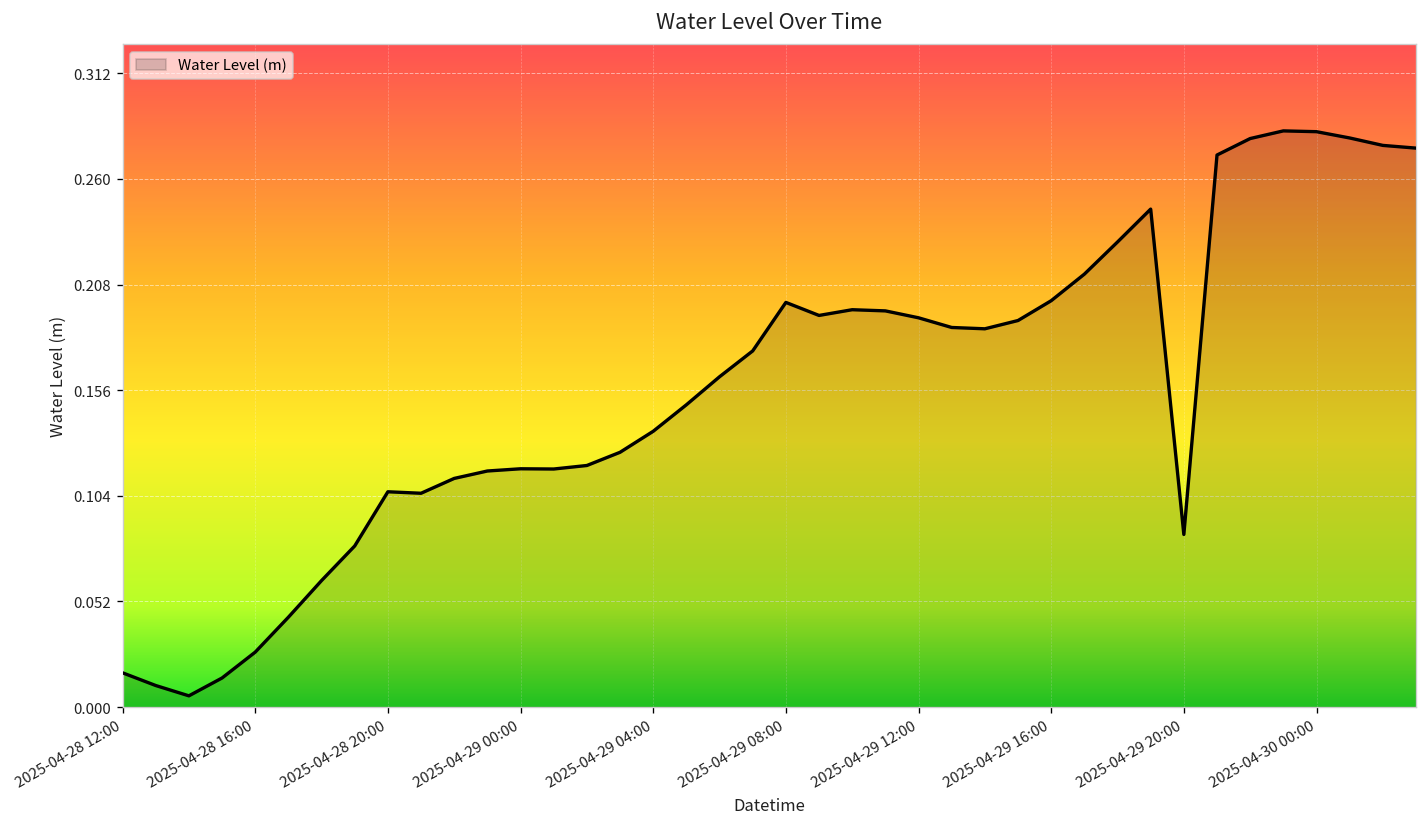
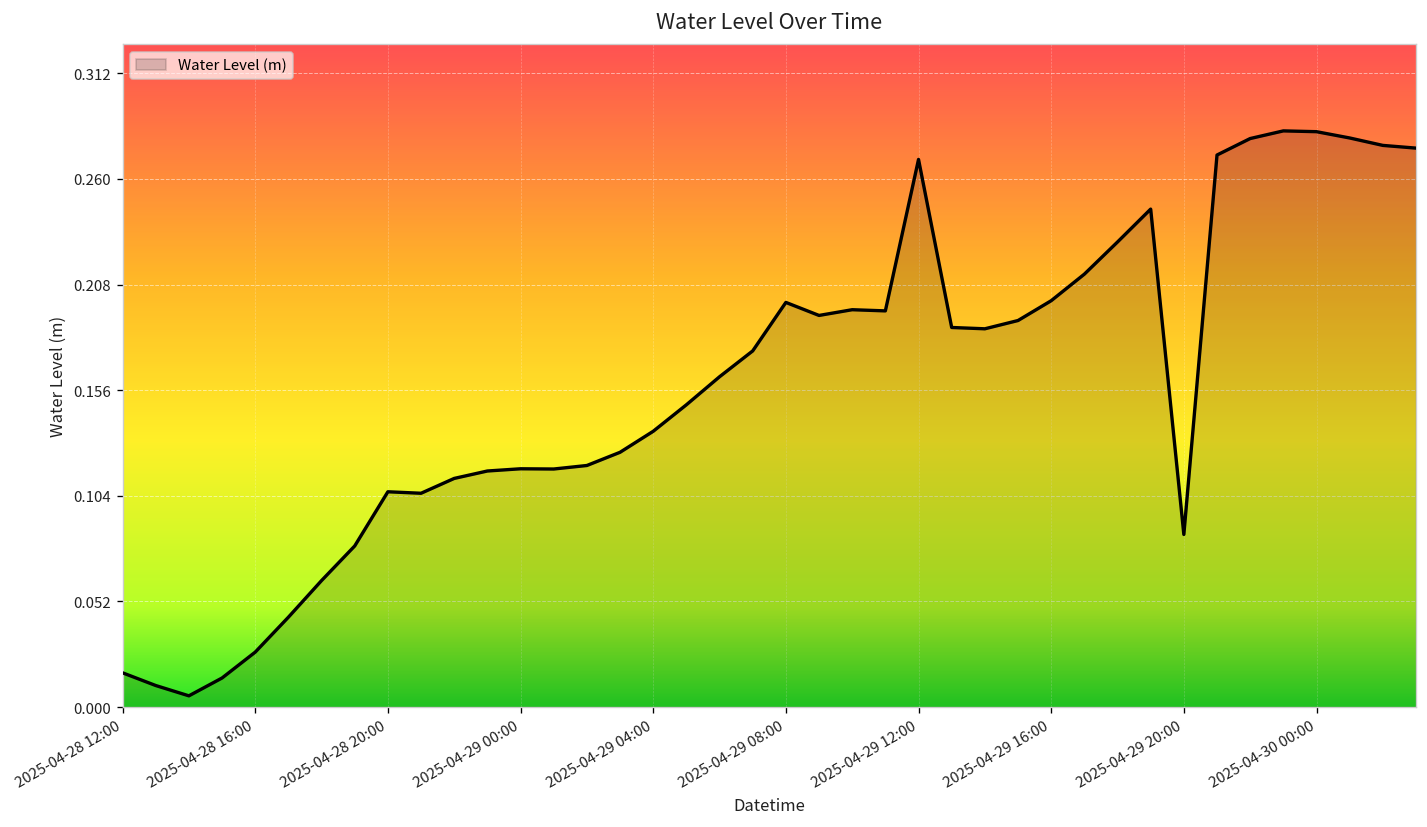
  {
    "2025-04-28 12:00": 0.017,
    "2025-04-28 16:00": 0.027,
    "2025-04-28 20:00": 0.106,
    "2025-04-29 00:00": 0.117,
    "2025-04-29 04:00": 0.136,
    "2025-04-29 08:00": 0.199,
-   "2025-04-29 12:00": 0.192,
+   "2025-04-29 12:00": 0.270,
    "2025-04-29 16:00": 0.200,
    "2025-04-29 20:00": 0.085,
    "2025-04-30 00:00": 0.283
  }
